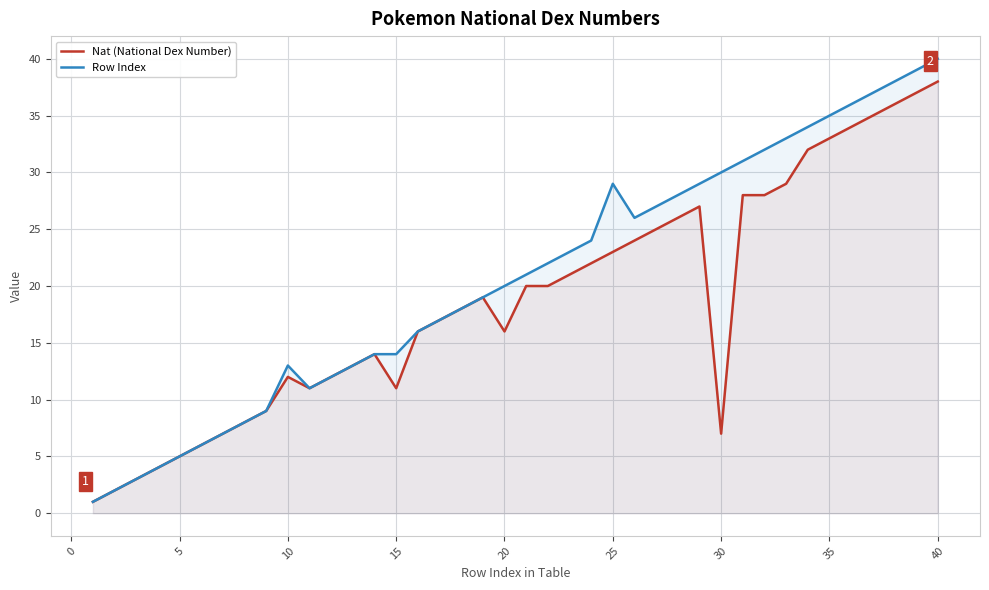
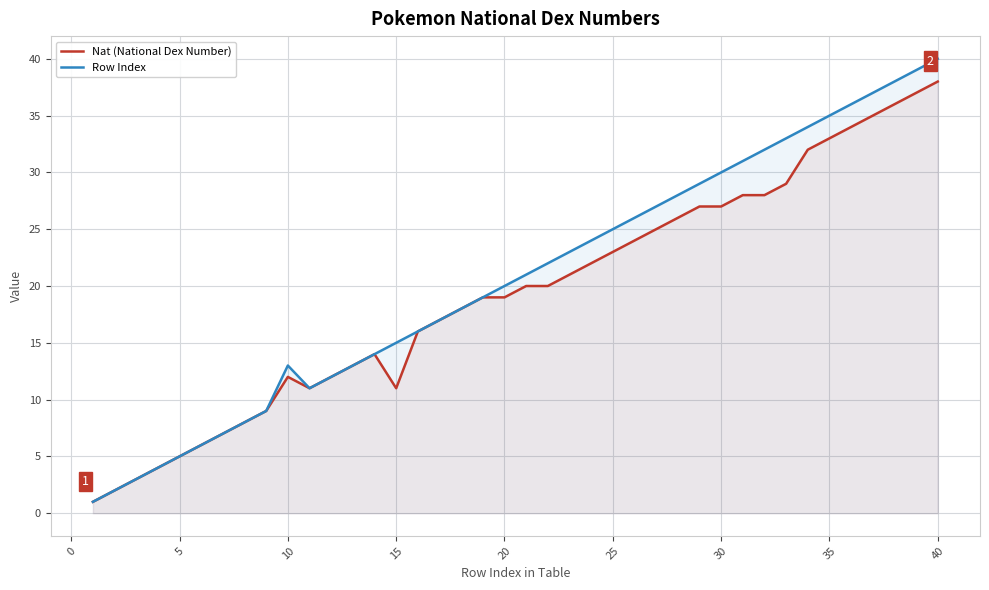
  {
    "Nat (National Dex Number)": {
      "10": 12,
      "15": 11,
-     "20": 16,
+     "20": 19,
      "25": 23,
-     "30": 7,
+     "30": 27,
      "35": 33,
      "40": 38
    },
    "Row Index": {
      "10": 13,
-     "15": 14,
+     "15": 15,
      "20": 20,
-     "25": 29,
+     "25": 25,
      "30": 30,
      "35": 35
    }
  }
